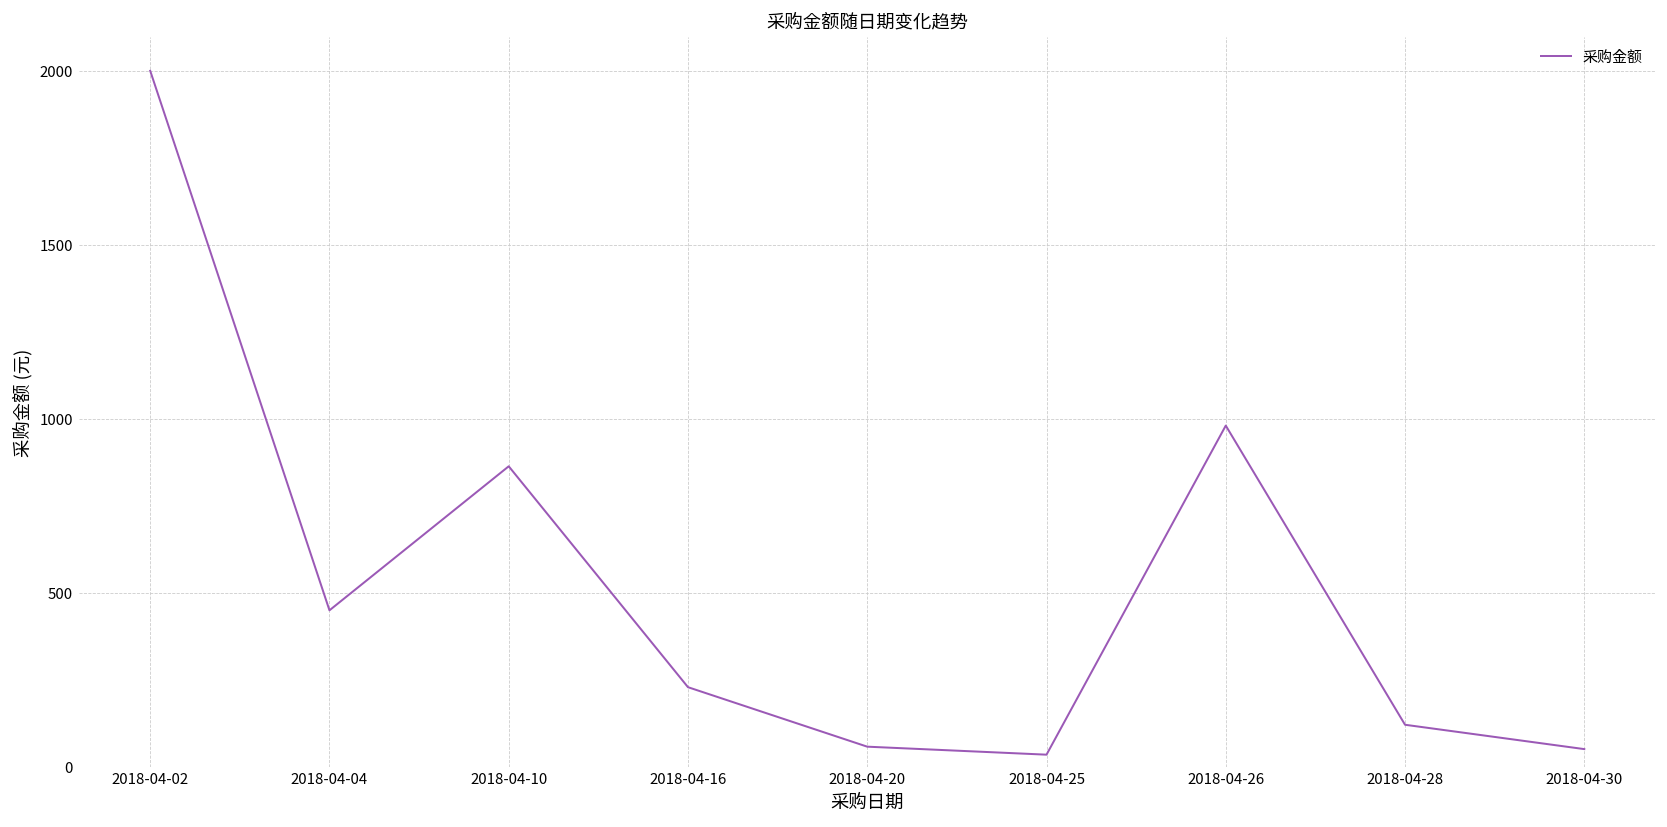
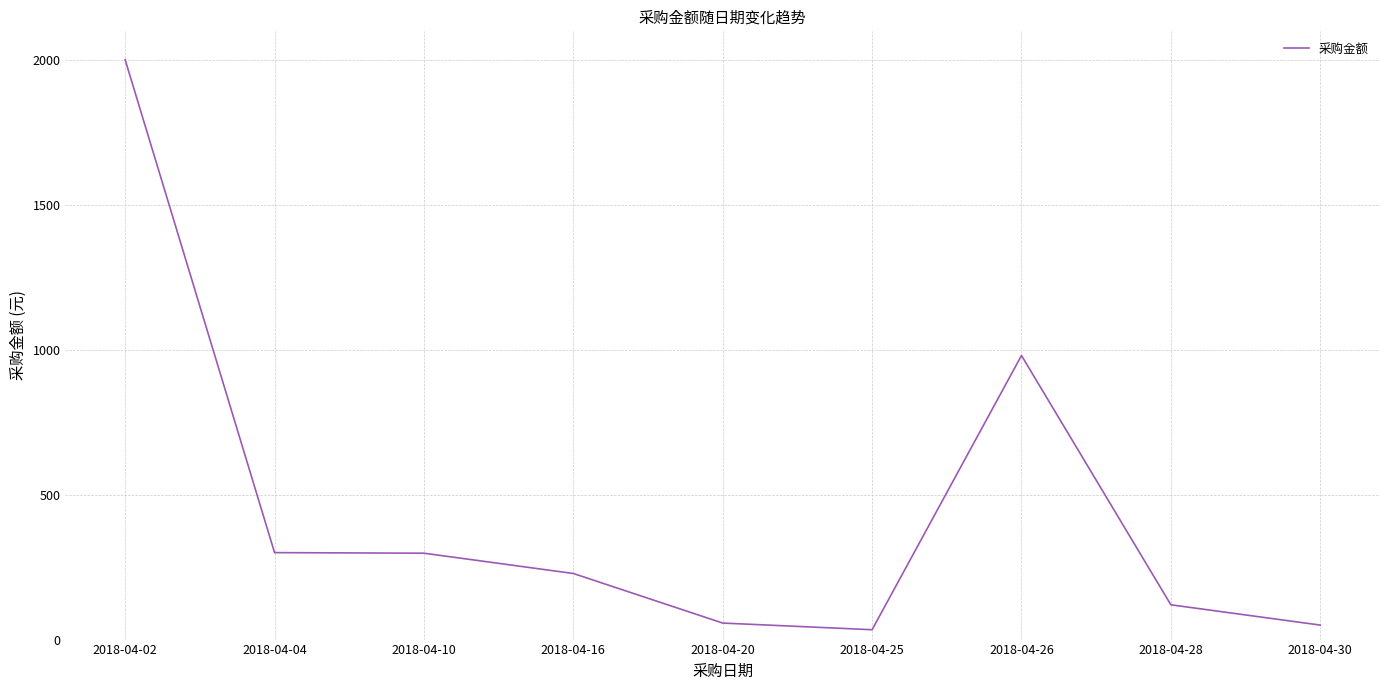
  {
    "2018-04-02": 2000,
-   "2018-04-04": 450,
-   "2018-04-10": 860,
+   "2018-04-04": 300,
+   "2018-04-10": 300,
    "2018-04-16": 230,
    "2018-04-20": 60,
    "2018-04-25": 30,
    "2018-04-26": 980,
    "2018-04-28": 120,
    "2018-04-30": 50
  }
